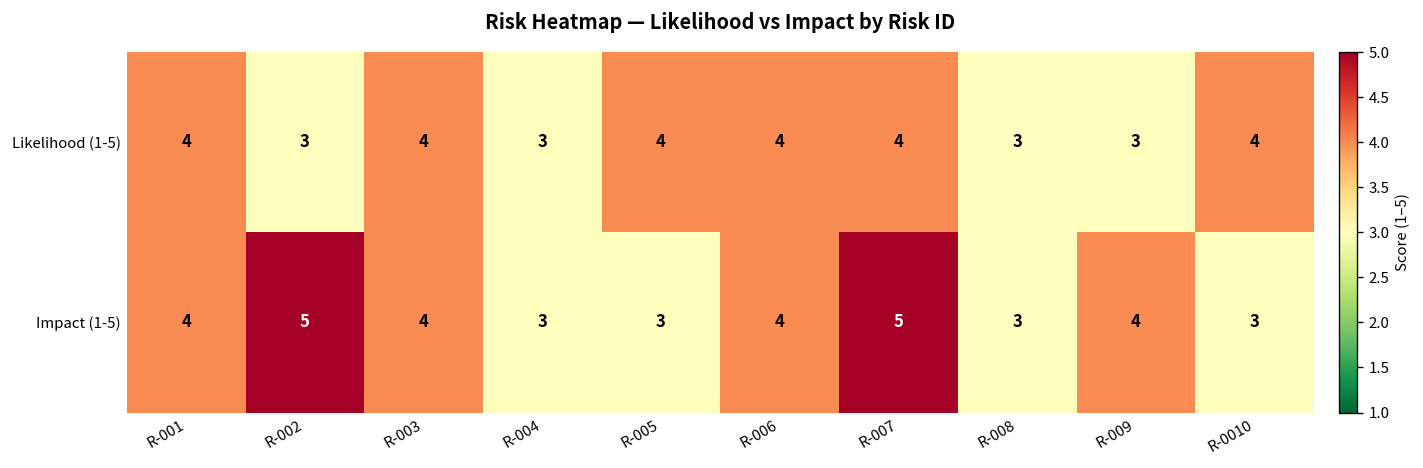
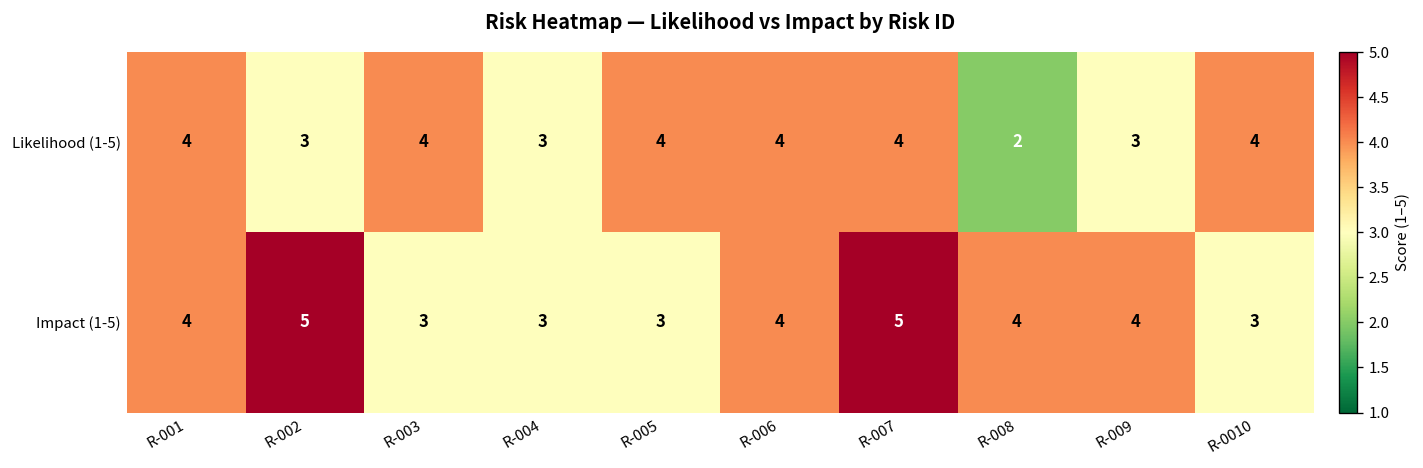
  {
    "Likelihood (1-5)": {
      "R-001": 4,
      "R-002": 3,
      "R-003": 4,
      "R-004": 3,
      "R-005": 4,
      "R-006": 4,
      "R-007": 4,
-     "R-008": 3,
+     "R-008": 2,
      "R-009": 3,
      "R-0010": 4
    },
    "Impact (1-5)": {
      "R-001": 4,
      "R-002": 5,
-     "R-003": 4,
+     "R-003": 3,
      "R-004": 3,
      "R-005": 3,
      "R-006": 4,
      "R-007": 5,
-     "R-008": 3,
+     "R-008": 4,
      "R-009": 4,
      "R-0010": 3
    }
  }
